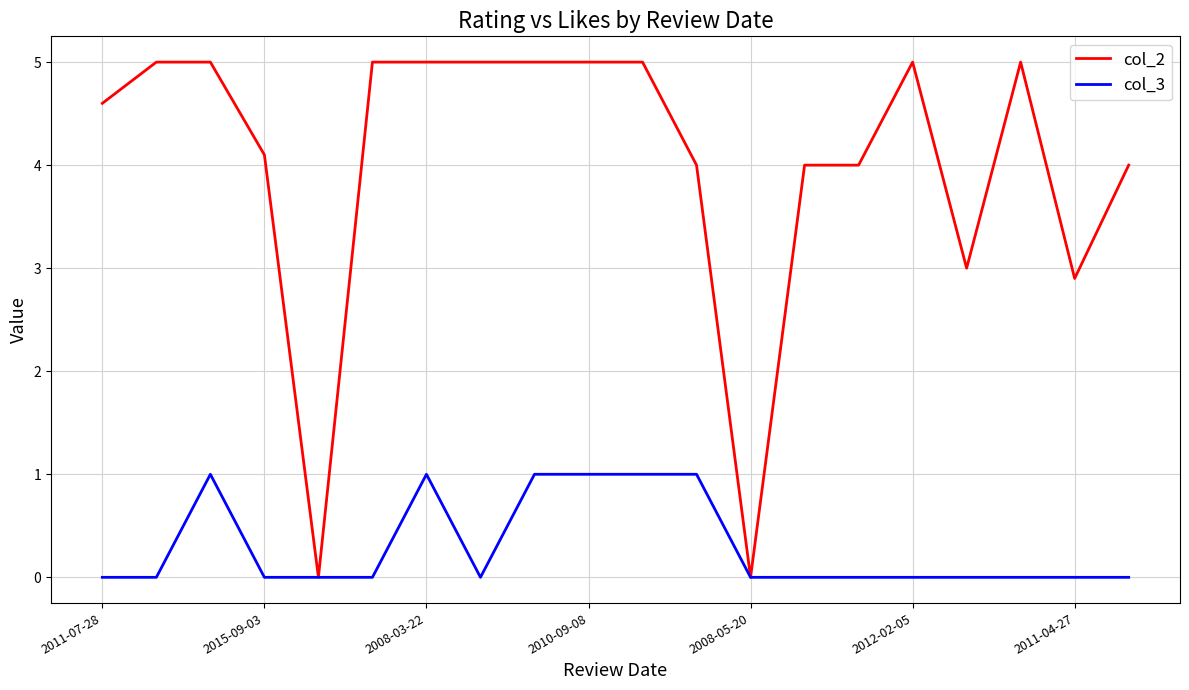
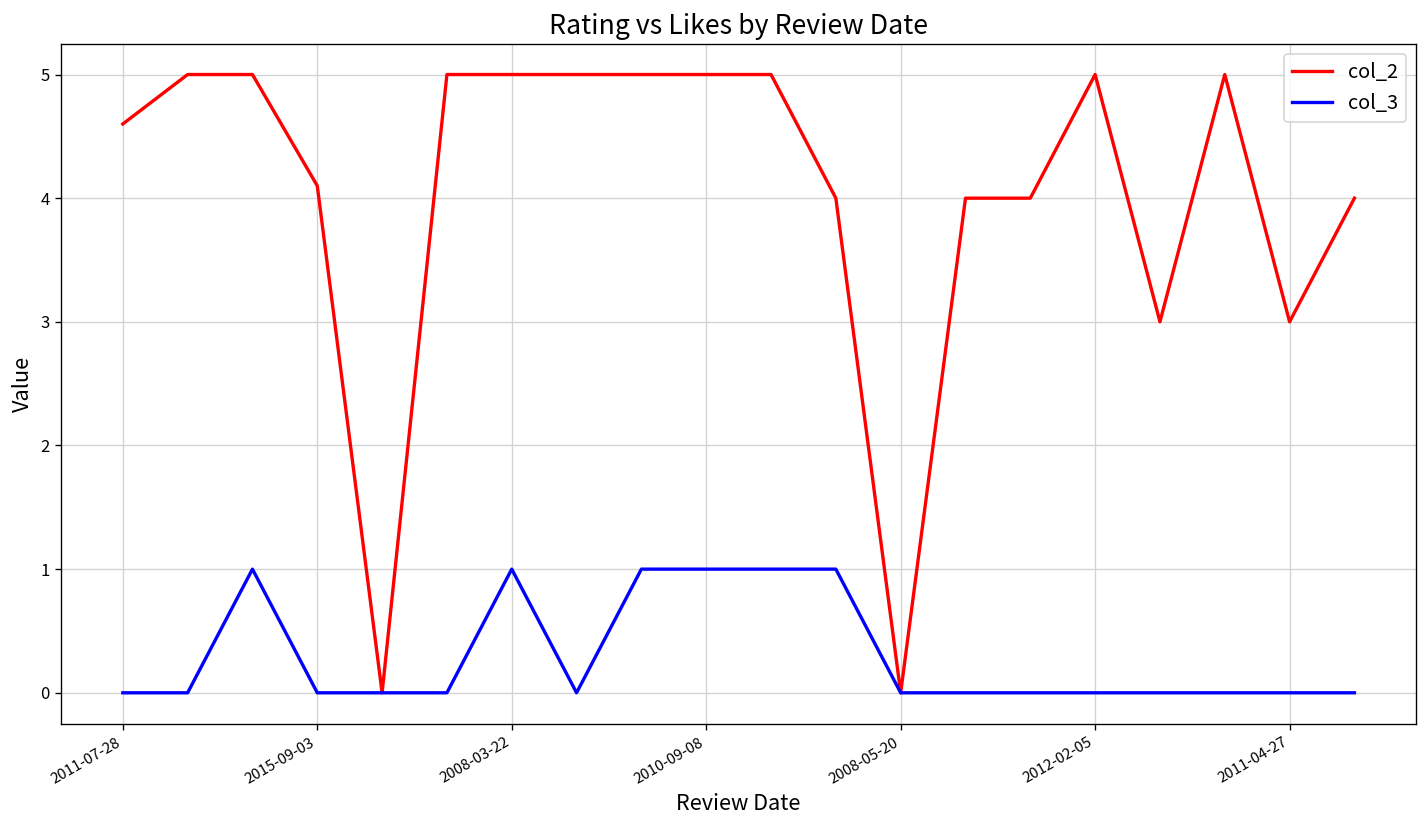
  {
    "col_2": {
      "2011-07-28": 4.6,
      "2015-09-03": 4.1,
      "2008-03-22": 5.0,
      "2010-09-08": 5.0,
      "2012-02-05": 5.0,
-     "2011-04-27": 2.9
+     "2011-04-27": 3.0
    },
    "col_3": {
      "2011-07-28": 0.0,
      "2015-09-03": 0.0,
      "2008-03-22": 1.0,
      "2010-09-08": 1.0,
      "2012-02-05": 0.0,
      "2011-04-27": 0.0
    }
  }
